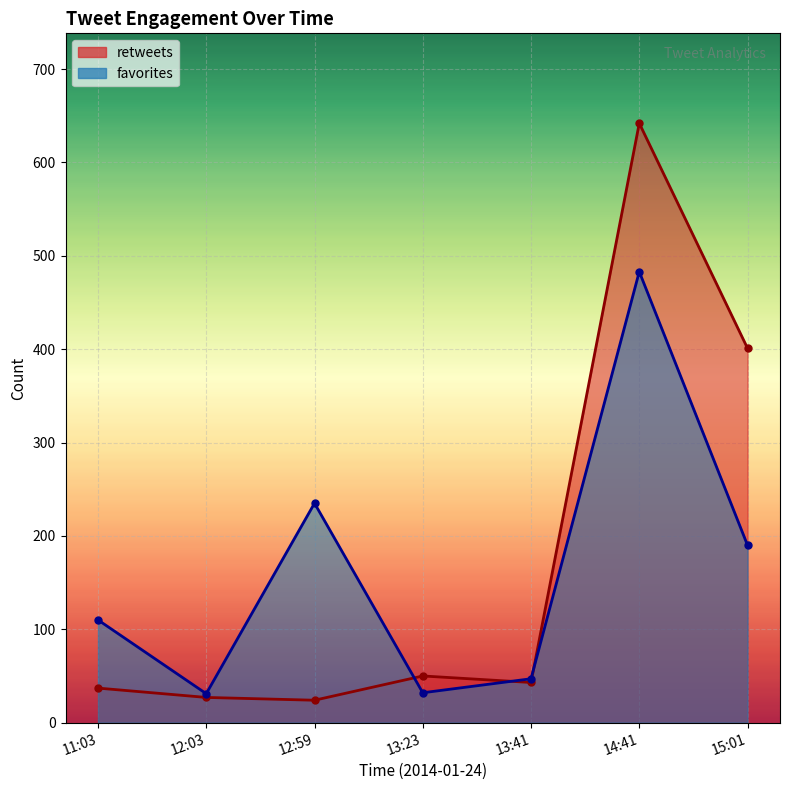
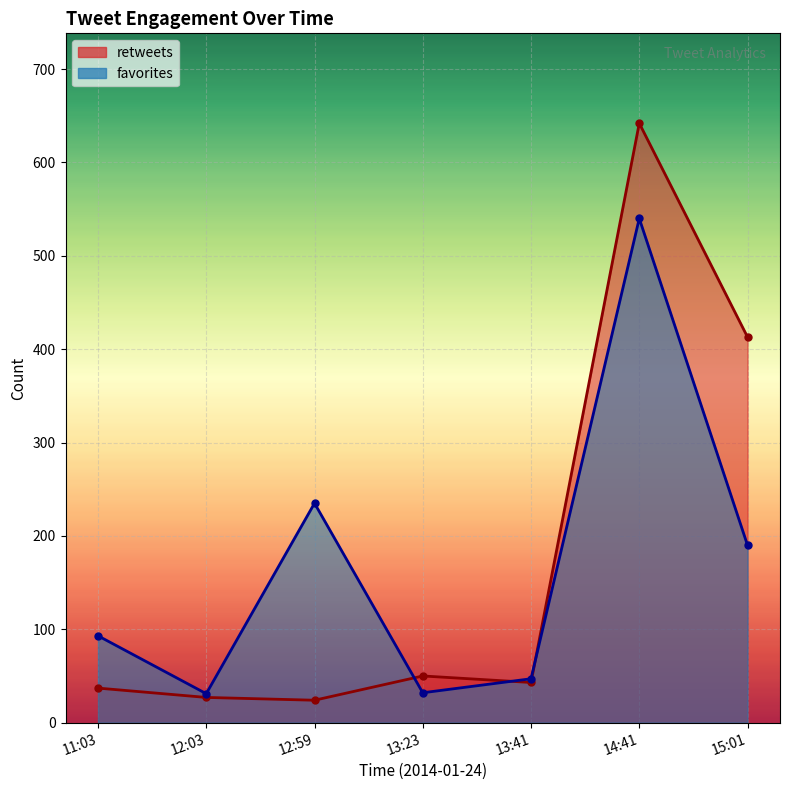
  {
    "retweets": {
      "11:03": 40,
      "12:03": 30,
      "12:59": 20,
      "13:23": 50,
      "13:41": 40,
      "14:41": 640,
-     "15:01": 400
+     "15:01": 410
    },
    "favorites": {
-     "11:03": 110,
+     "11:03": 90,
      "12:03": 30,
      "12:59": 240,
      "13:23": 30,
      "13:41": 50,
-     "14:41": 480,
+     "14:41": 540,
      "15:01": 190
    }
  }
